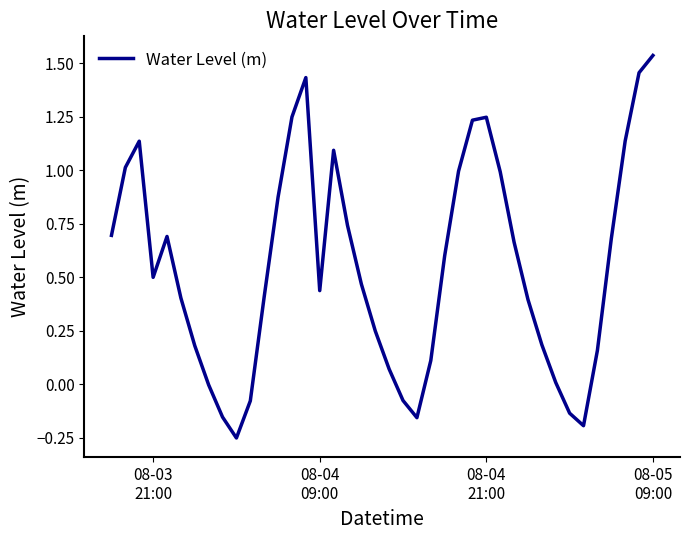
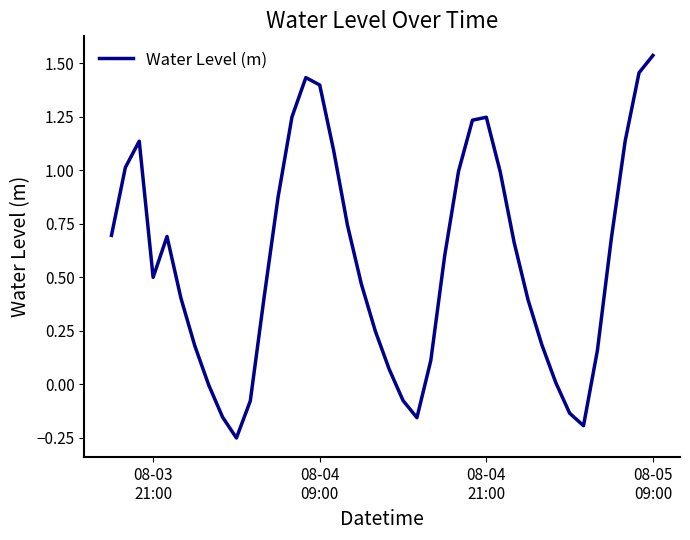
  {
    "08-03 21:00": 0.50,
-   "08-04 09:00": 0.44,
+   "08-04 09:00": 1.40,
    "08-04 21:00": 1.25,
    "08-05 09:00": 1.54
  }
